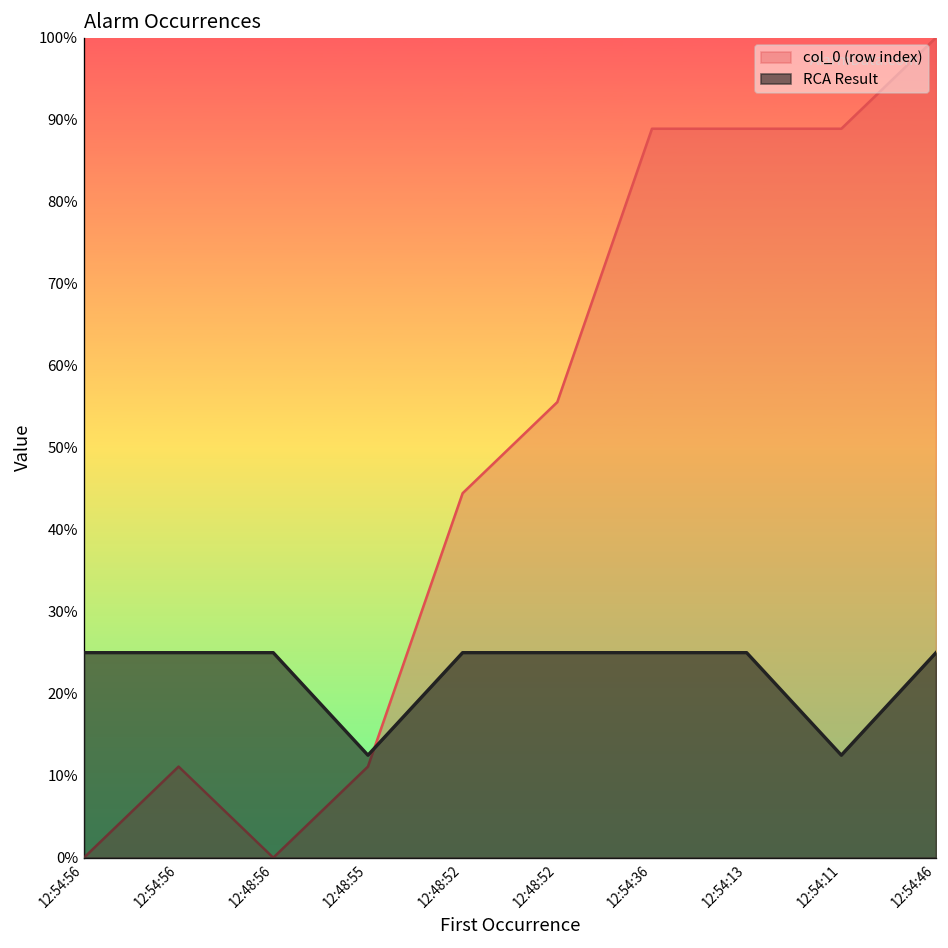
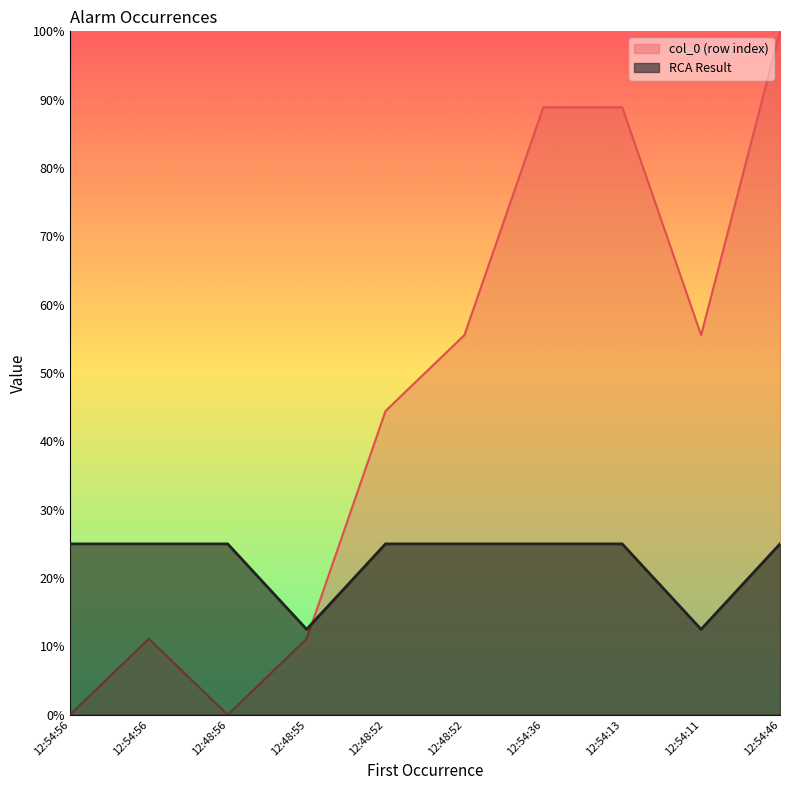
  {
    "col_0 (row index)": {
      "12:48:56": "0%",
      "12:48:55": "11%",
      "12:54:36": "89%",
      "12:54:13": "89%",
-     "12:54:11": "89%",
+     "12:54:11": "56%",
      "12:54:46": "100%"
    },
    "RCA Result": {
      "12:48:56": "25%",
      "12:48:55": "13%",
      "12:54:36": "25%",
      "12:54:13": "25%",
      "12:54:11": "13%",
      "12:54:46": "25%"
    }
  }
